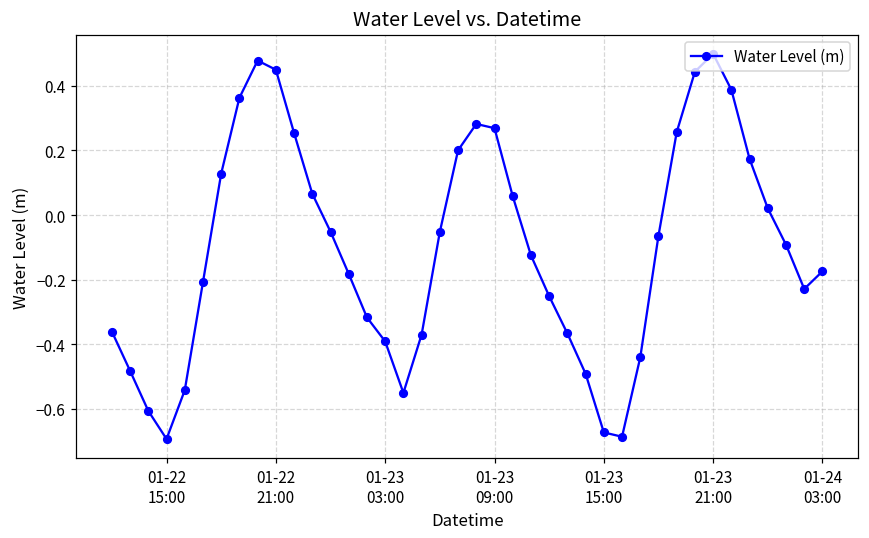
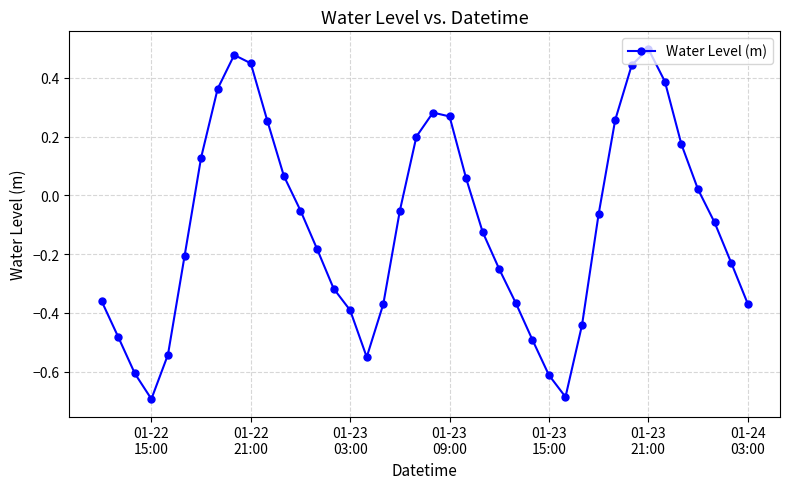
  {
    "01-22 15:00": -0.69,
    "01-22 21:00": 0.45,
    "01-23 03:00": -0.39,
    "01-23 09:00": 0.27,
-   "01-23 15:00": -0.67,
-   "01-24 03:00": -0.17
+   "01-23 15:00": -0.61,
+   "01-24 03:00": -0.37
  }
